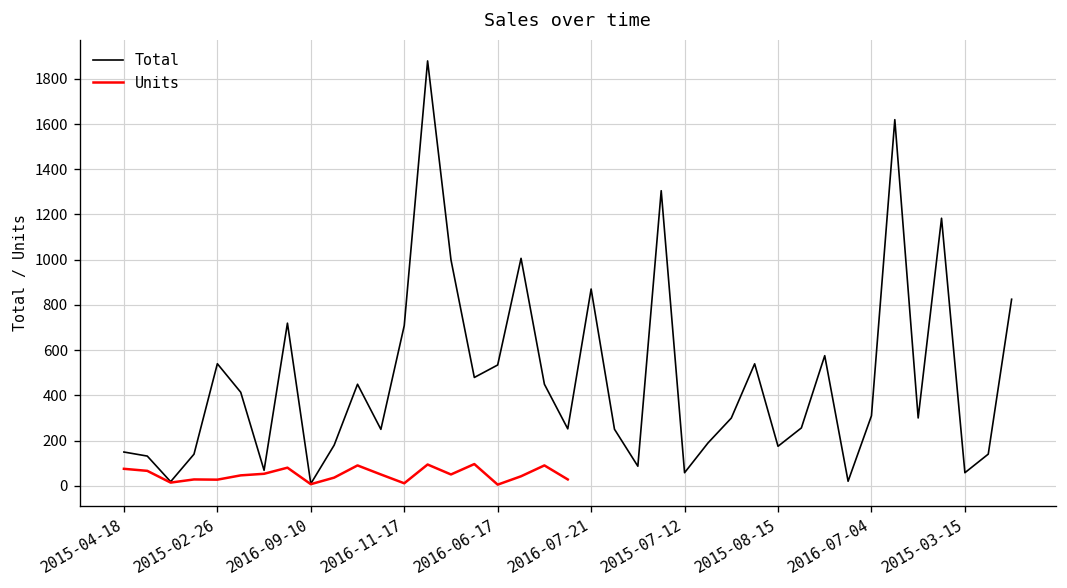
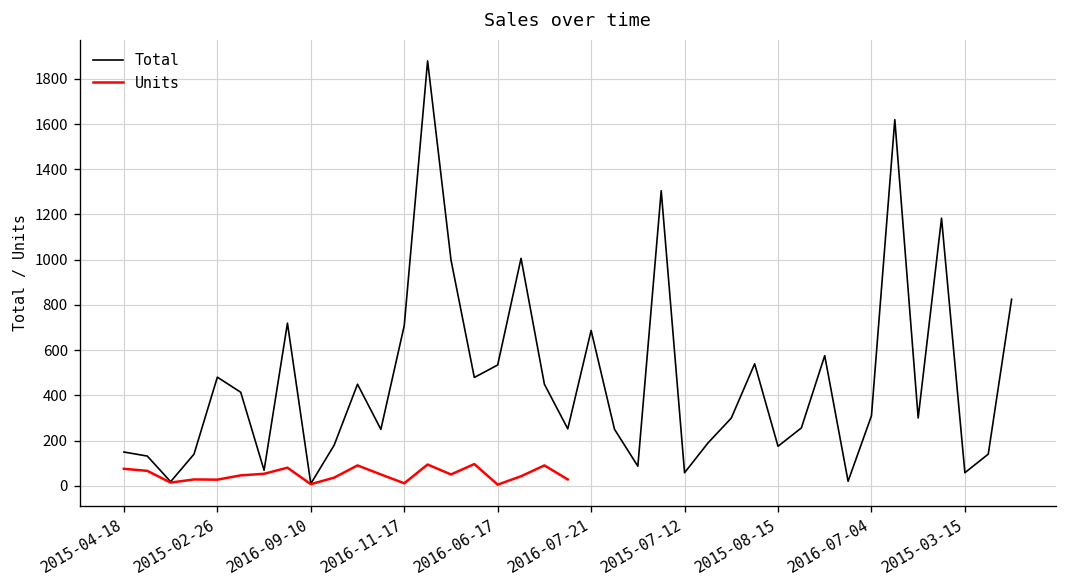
  {
    "Total": {
      "2015-04-18": 150,
-     "2015-02-26": 540,
+     "2015-02-26": 480,
      "2016-11-17": 710,
      "2016-06-17": 530,
-     "2016-07-21": 870,
+     "2016-07-21": 690,
      "2015-07-12": 60,
      "2015-08-15": 170,
      "2016-07-04": 310,
      "2015-03-15": 60
    },
    "Units": {
      "2015-04-18": 80,
      "2015-02-26": 30,
      "2016-11-17": 10,
      "2016-06-17": 10
    }
  }
